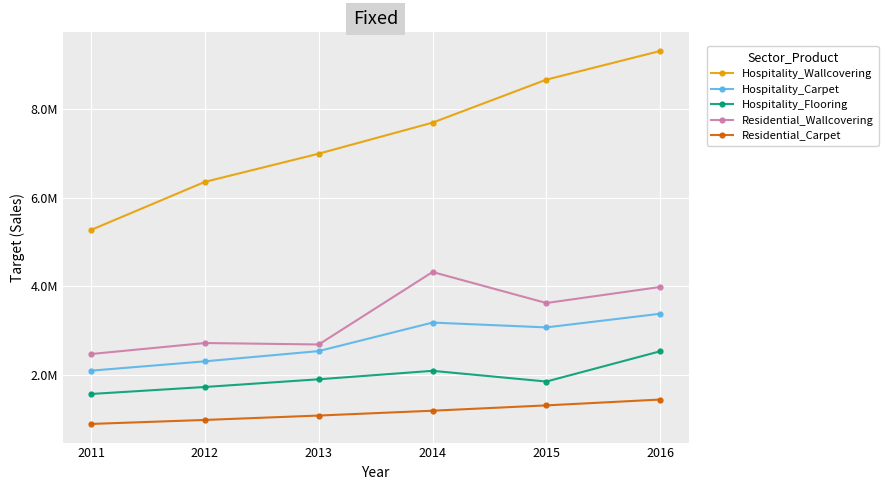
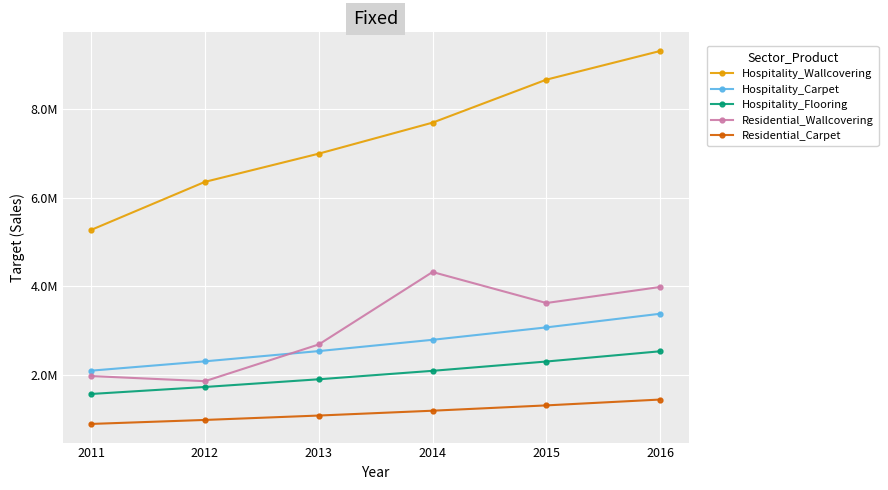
  {
    "Hospitality_Wallcovering": {
      "2011": 5300000,
      "2012": 6400000,
      "2013": 7000000,
      "2014": 7700000,
      "2015": 8700000,
      "2016": 9300000
    },
    "Hospitality_Carpet": {
      "2011": 2100000,
      "2012": 2300000,
      "2013": 2500000,
-     "2014": 3200000,
+     "2014": 2800000,
      "2015": 3100000,
      "2016": 3400000
    },
    "Hospitality_Flooring": {
      "2011": 1600000,
      "2012": 1700000,
      "2013": 1900000,
      "2014": 2100000,
-     "2015": 1900000,
+     "2015": 2300000,
      "2016": 2500000
    },
    "Residential_Wallcovering": {
-     "2011": 2500000,
-     "2012": 2700000,
+     "2011": 2000000,
+     "2012": 1900000,
      "2013": 2700000,
      "2014": 4300000,
      "2015": 3600000,
      "2016": 4000000
    },
    "Residential_Carpet": {
      "2011": 900000,
      "2012": 1000000,
      "2013": 1100000,
      "2014": 1200000,
      "2015": 1300000,
      "2016": 1400000
    }
  }
